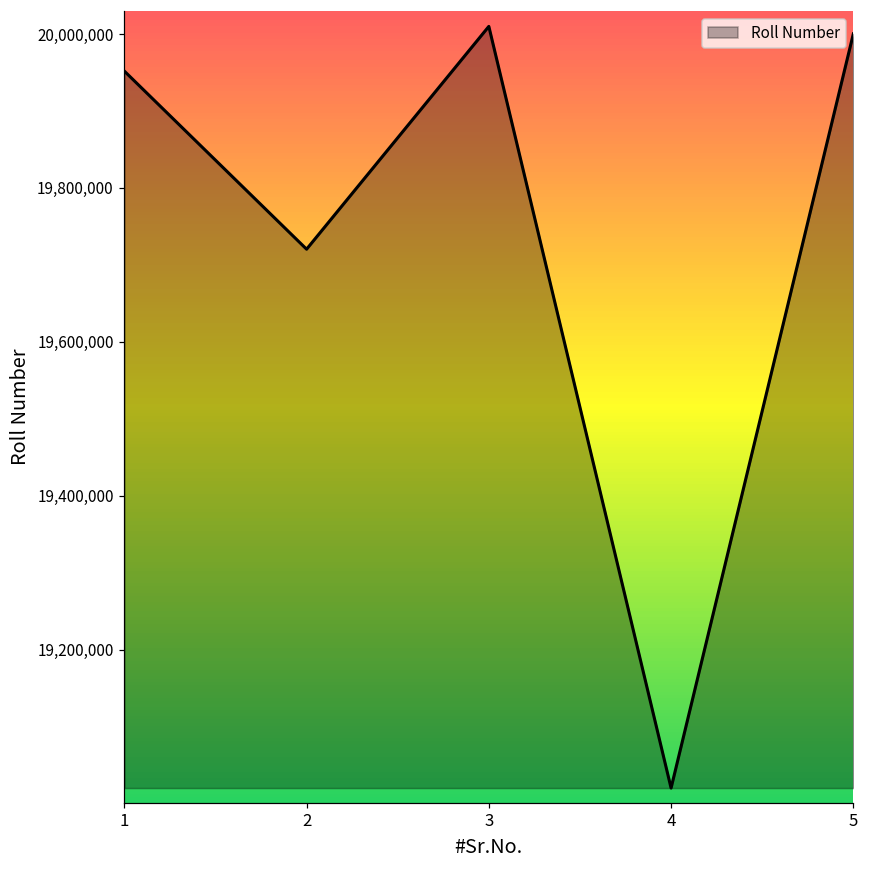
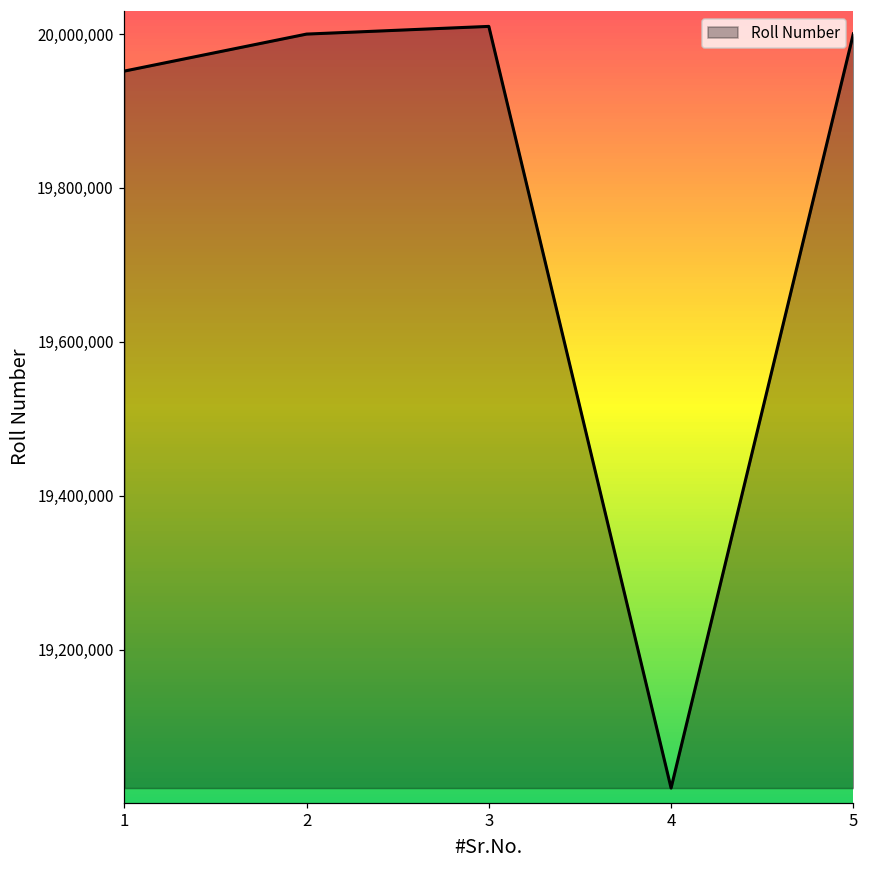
  {
    "1": "19,950,000",
-   "2": "19,720,000",
+   "2": "20,000,000",
    "3": "20,010,000",
    "4": "19,020,000",
    "5": "20,000,000"
  }
